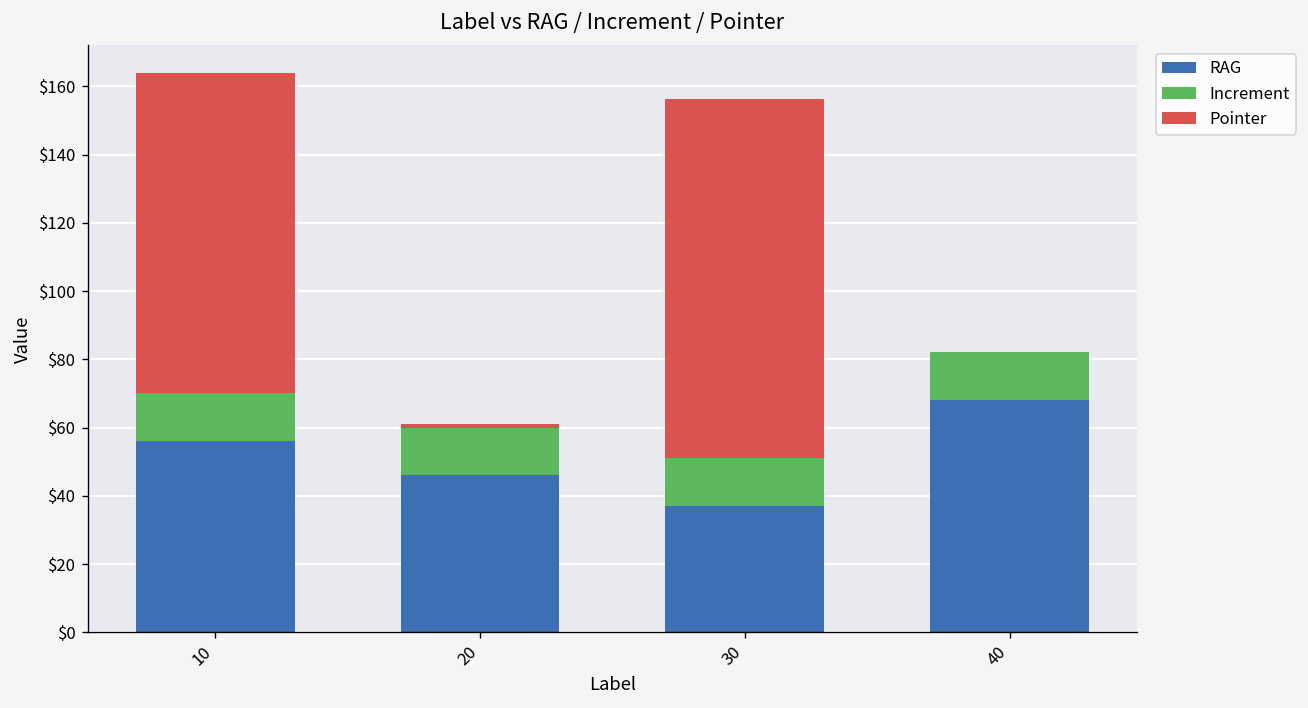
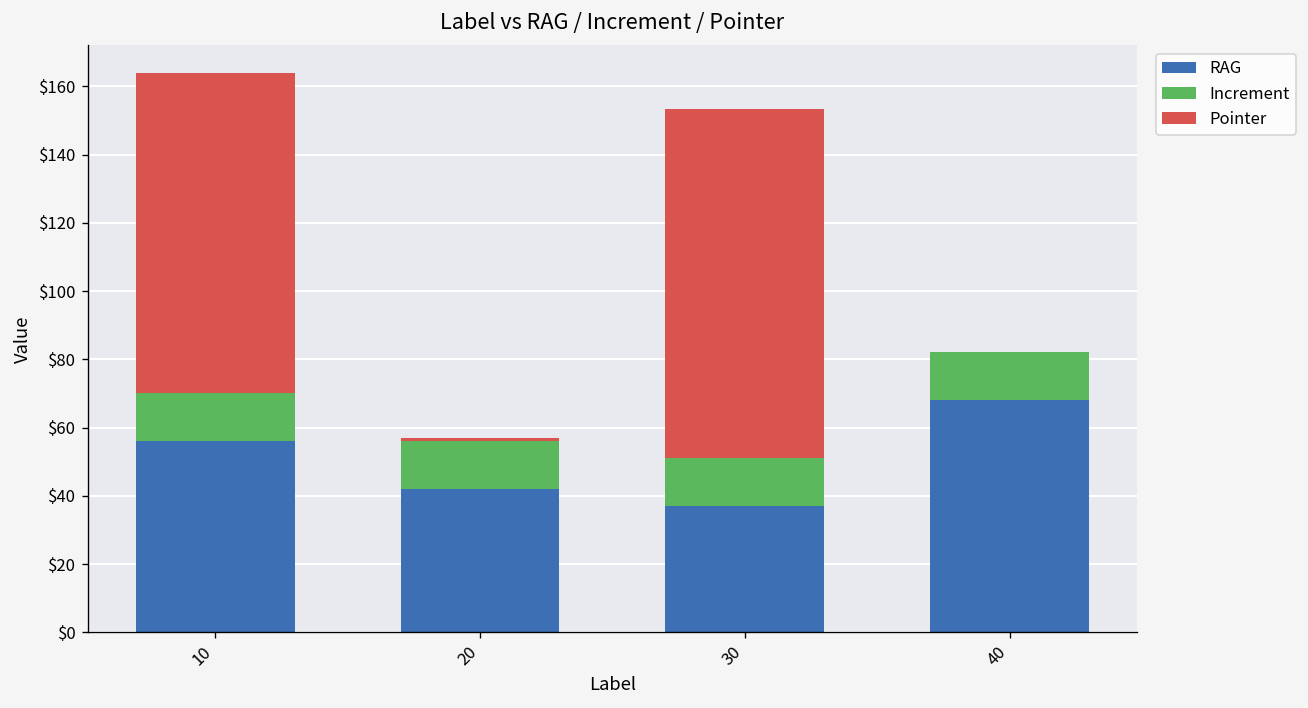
  {
    "RAG": {
      "10": "$56",
-     "20": "$46",
+     "20": "$42",
      "30": "$37",
      "40": "$68"
    },
    "Increment": {
      "10": "$14",
      "20": "$14",
      "30": "$14",
      "40": "$14"
    },
    "Pointer": {
      "10": "$94",
      "20": "$1",
-     "30": "$105",
+     "30": "$102",
      "40": "$0"
    }
  }
